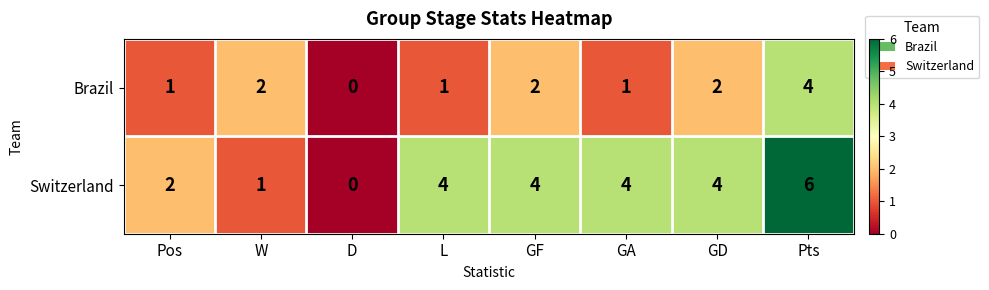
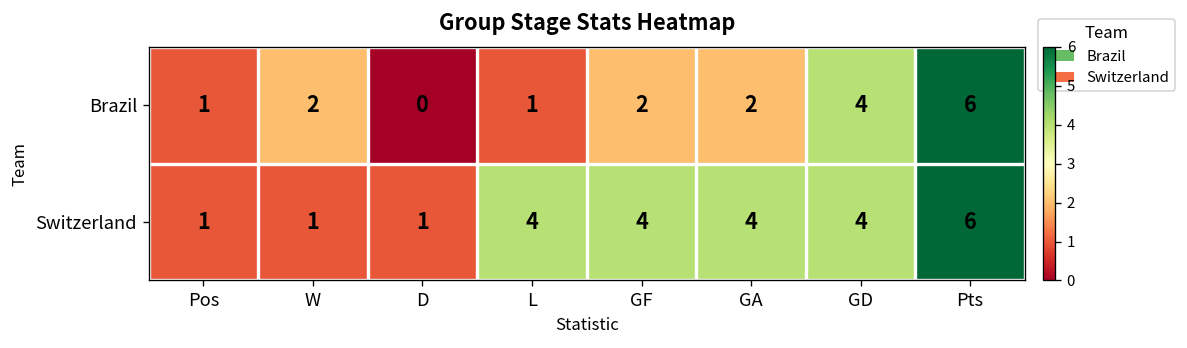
  {
    "Brazil": {
      "Pos": 1,
      "W": 2,
      "D": 0,
      "L": 1,
      "GF": 2,
-     "GA": 1,
-     "GD": 2,
-     "Pts": 4
+     "GA": 2,
+     "GD": 4,
+     "Pts": 6
    },
    "Switzerland": {
-     "Pos": 2,
+     "Pos": 1,
      "W": 1,
-     "D": 0,
+     "D": 1,
      "L": 4,
      "GF": 4,
      "GA": 4,
      "GD": 4,
      "Pts": 6
    }
  }
